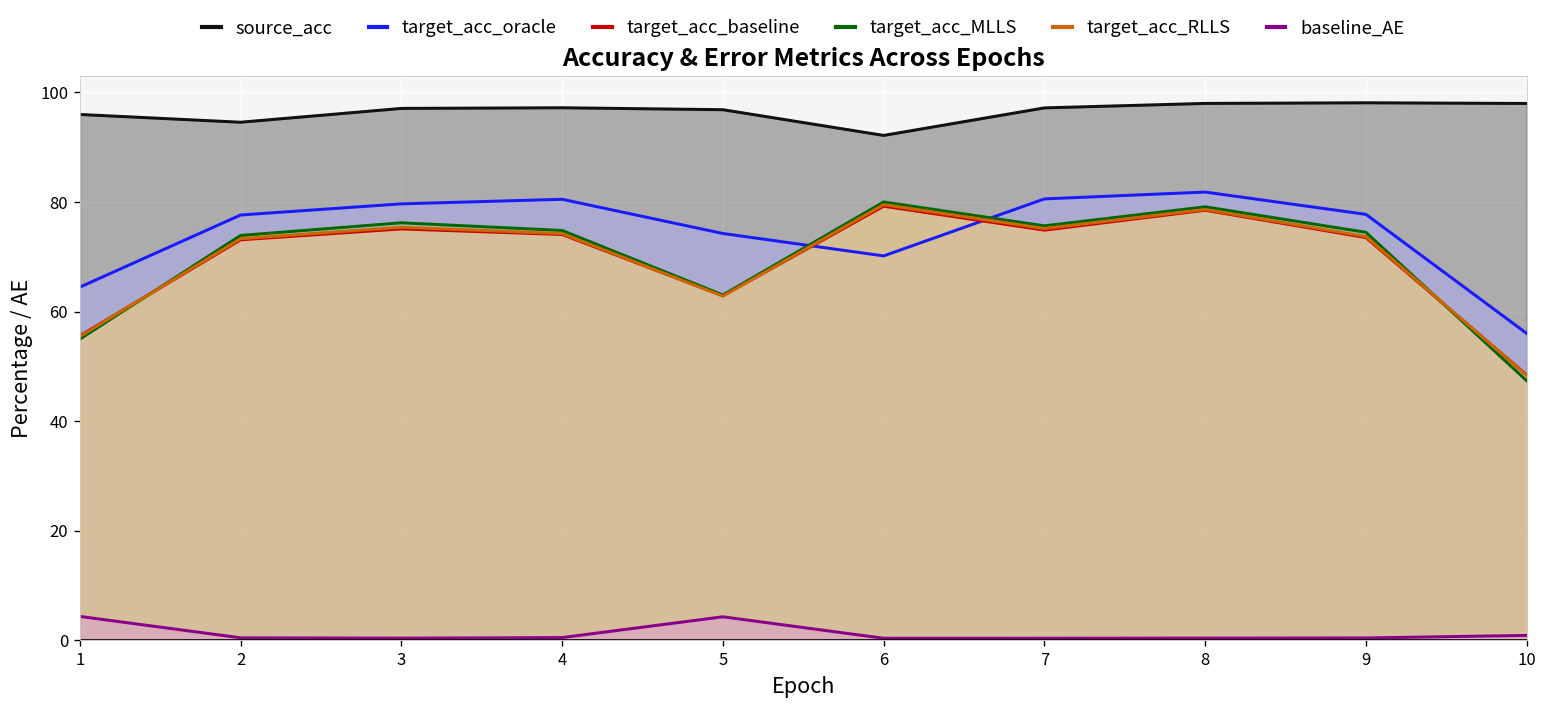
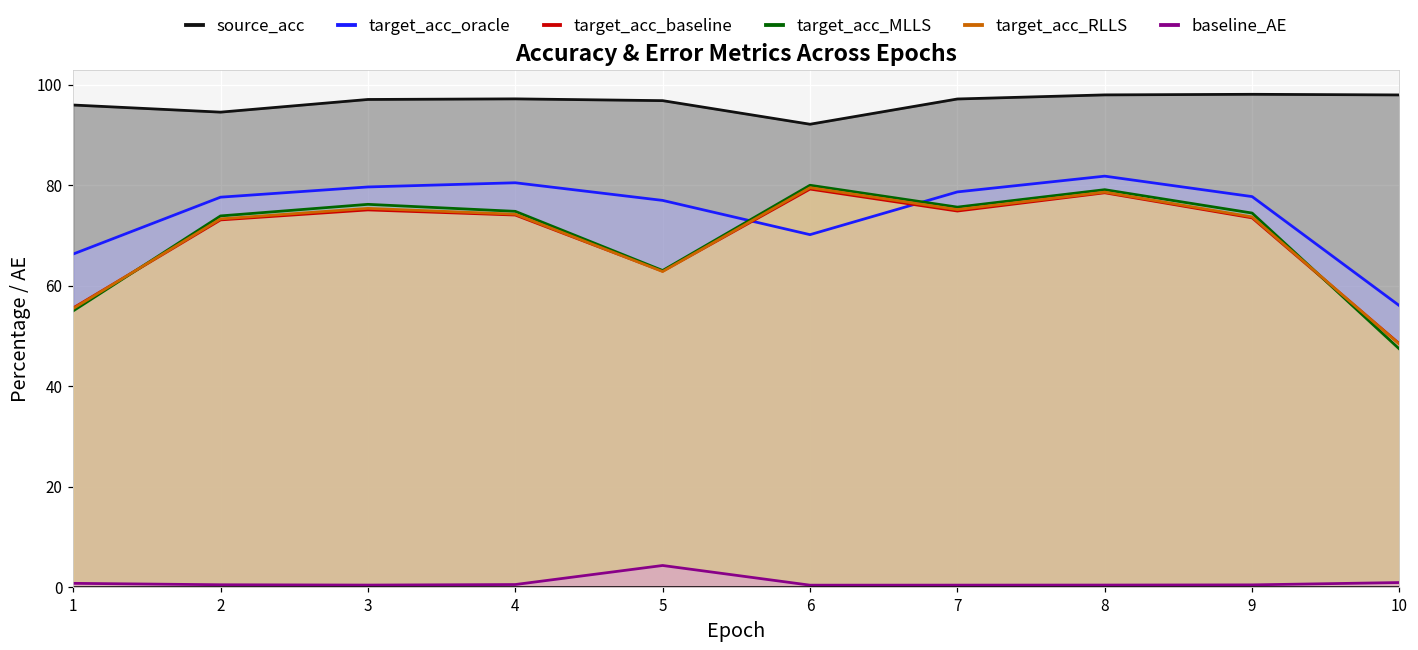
  {
    "source_acc": {
      "1": 96,
      "2": 95,
      "3": 97,
      "4": 97,
      "5": 97,
      "6": 92,
      "7": 97,
      "8": 98,
      "9": 98,
      "10": 98
    },
    "target_acc_oracle": {
-     "1": 64,
+     "1": 66,
      "2": 78,
      "3": 80,
      "4": 80,
-     "5": 74,
+     "5": 77,
      "6": 70,
-     "7": 81,
+     "7": 79,
      "8": 82,
      "9": 78,
      "10": 56
    },
    "target_acc_MLLS": {
      "2": 74,
      "3": 76,
      "4": 75,
      "9": 74,
      "10": 47
    },
    "baseline_AE": {
-     "1": 4,
+     "1": 1,
      "2": 0,
      "3": 0,
      "4": 0,
      "5": 4,
      "6": 0,
      "7": 0,
      "8": 0,
      "9": 0,
      "10": 1
    }
  }
